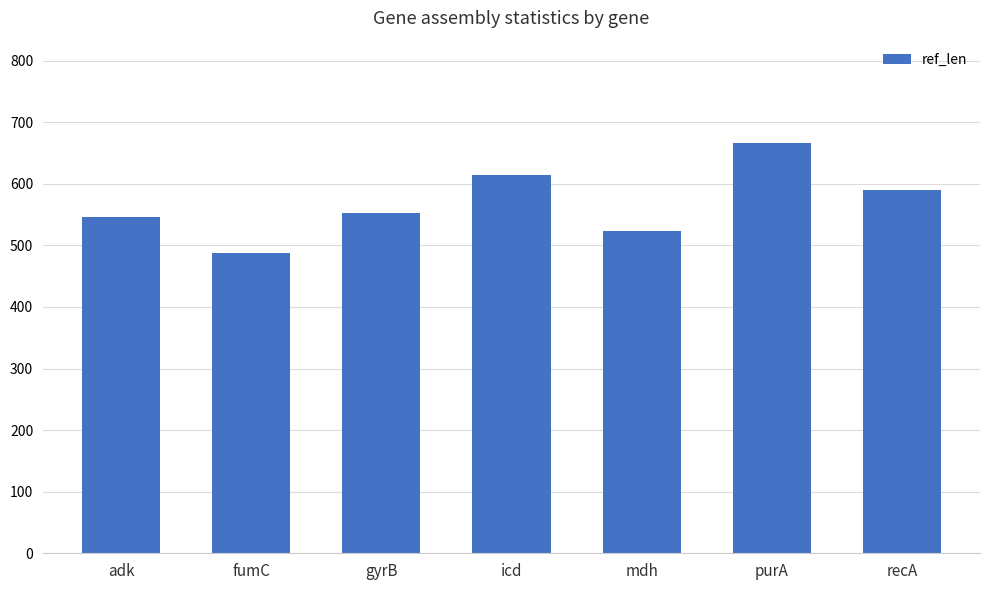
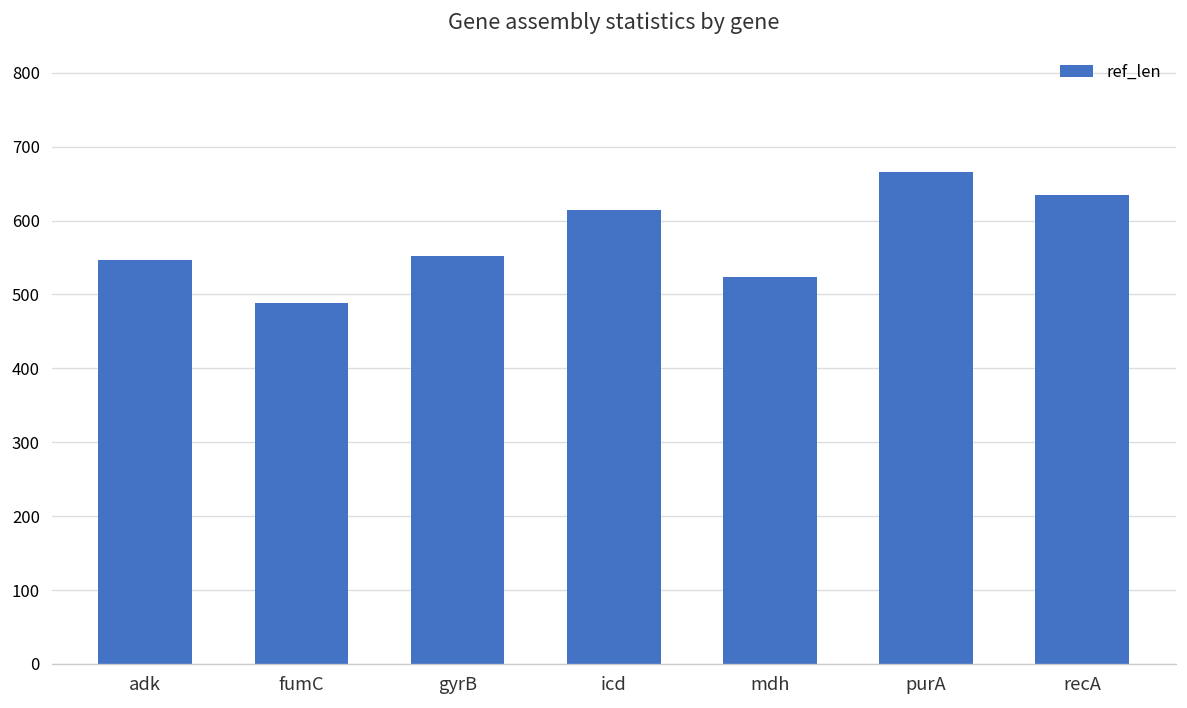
  {
    "adk": 550,
    "fumC": 490,
    "gyrB": 550,
    "icd": 620,
    "mdh": 520,
    "purA": 670,
-   "recA": 590
+   "recA": 640
  }
